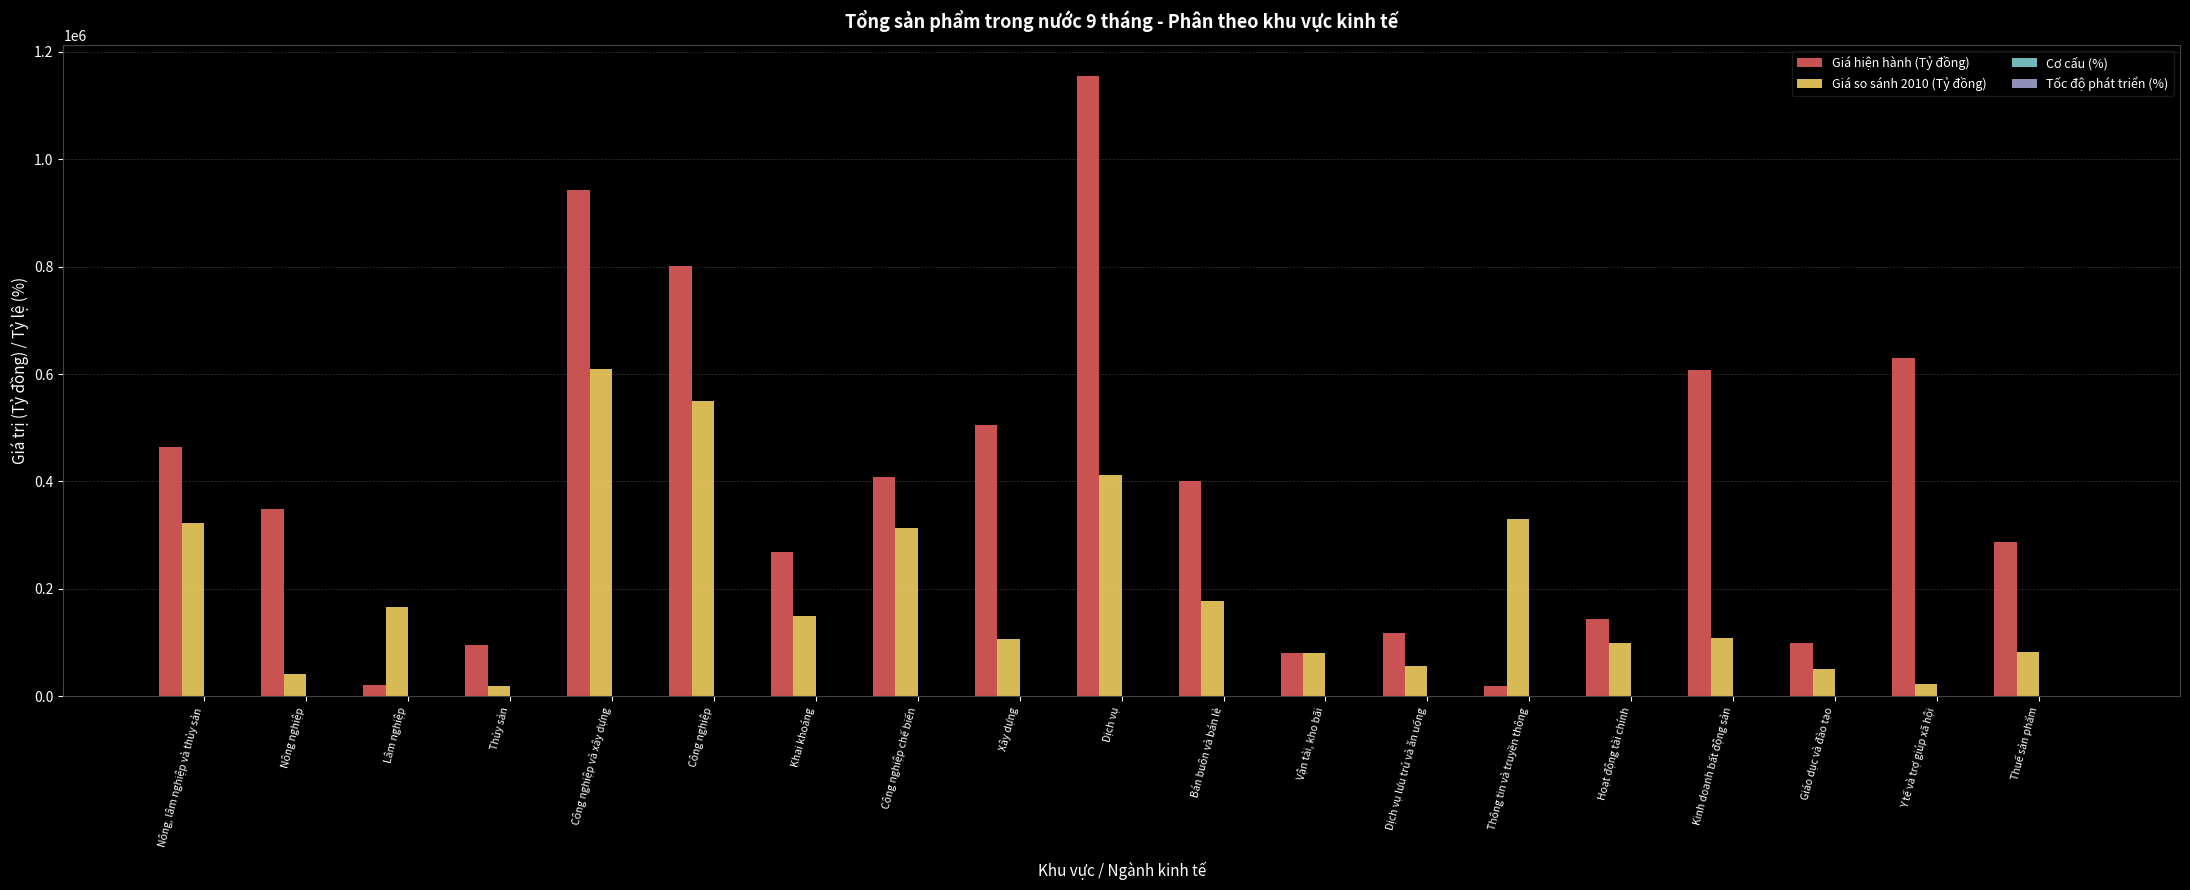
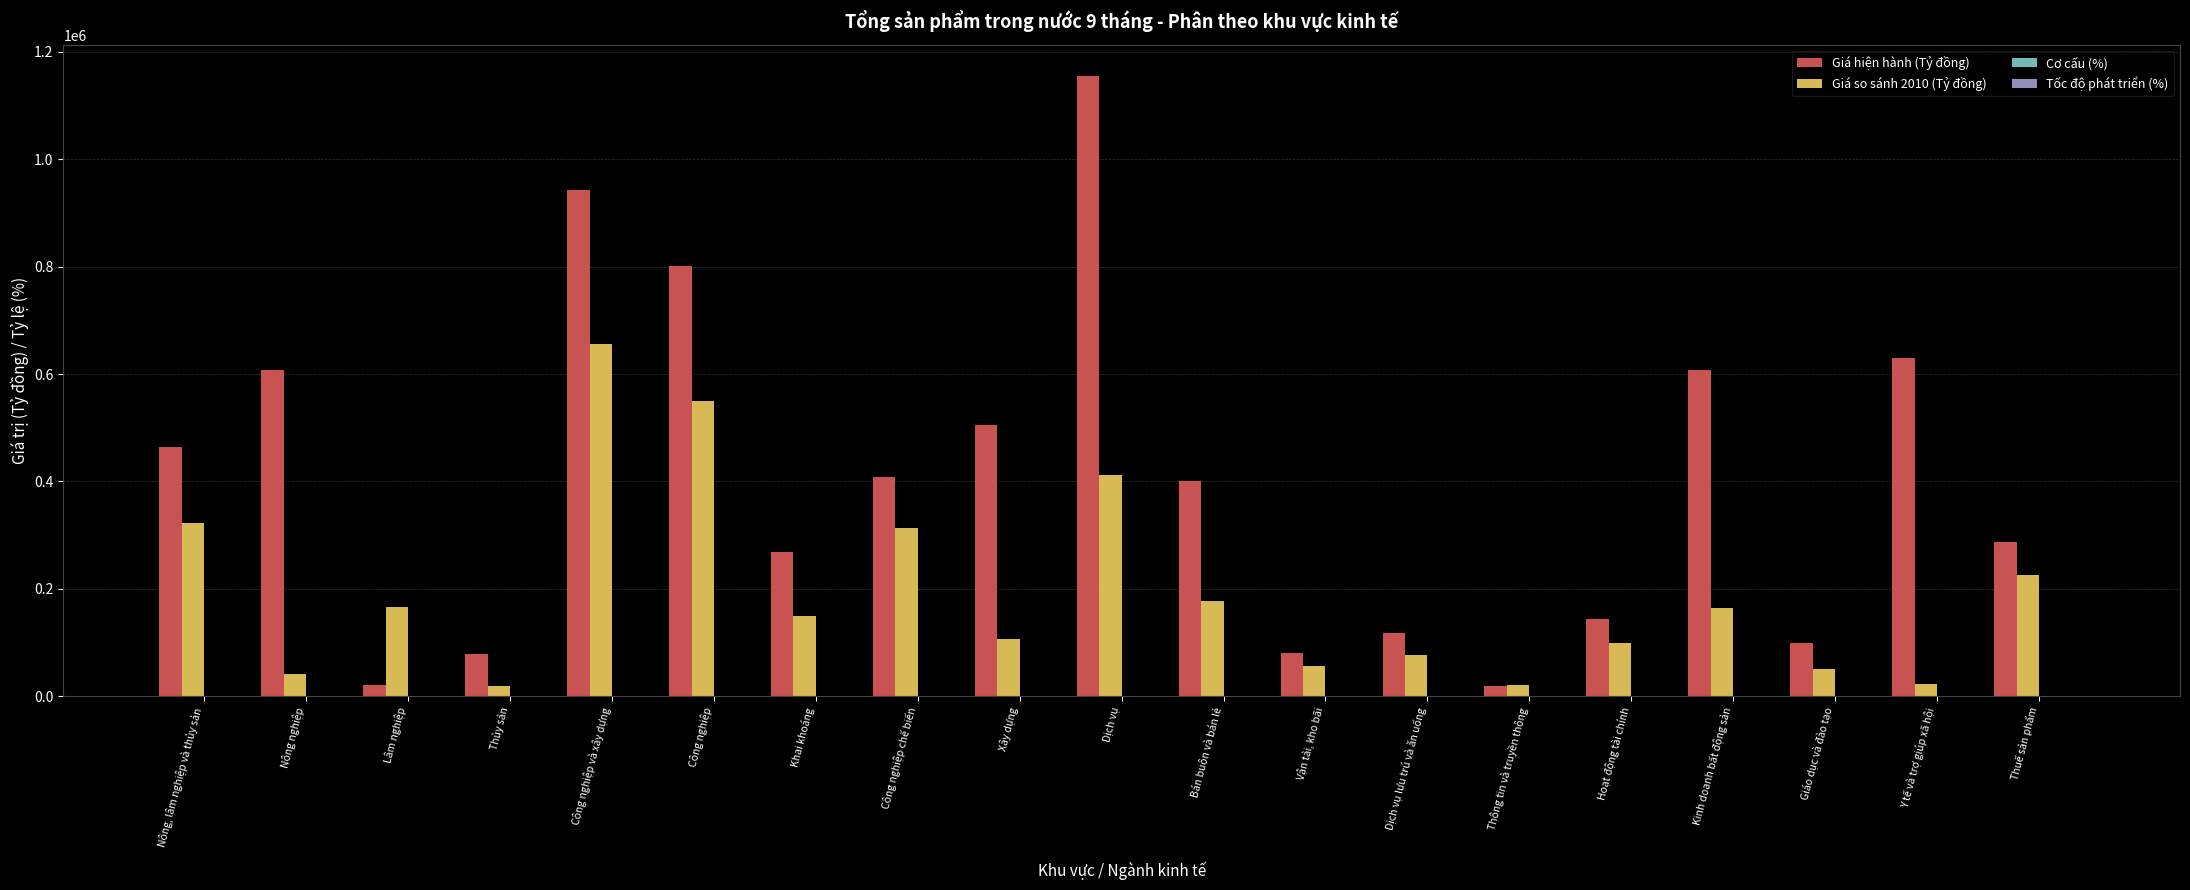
  {
    "Giá hiện hành (Tỷ đồng)": {
      "Nông, lâm nghiệp và thủy sản": 460000,
-     "Nông nghiệp": 350000,
+     "Nông nghiệp": 610000,
      "Lâm nghiệp": 20000,
-     "Thủy sản": 100000,
+     "Thủy sản": 80000,
      "Công nghiệp và xây dựng": 940000,
      "Công nghiệp": 800000,
      "Khai khoáng": 270000,
      "Công nghiệp chế biến": 410000,
      "Xây dựng": 510000,
      "Dịch vụ": 1160000,
      "Bán buôn và bán lẻ": 400000,
      "Vận tải, kho bãi": 80000,
      "Dịch vụ lưu trú và ăn uống": 120000,
      "Thông tin và truyền thông": 20000,
      "Hoạt động tài chính": 140000,
      "Kinh doanh bất động sản": 610000,
      "Giáo dục và đào tạo": 100000,
      "Y tế và trợ giúp xã hội": 630000,
      "Thuế sản phẩm": 290000
    },
    "Giá so sánh 2010 (Tỷ đồng)": {
      "Nông, lâm nghiệp và thủy sản": 320000,
      "Nông nghiệp": 40000,
      "Lâm nghiệp": 170000,
      "Thủy sản": 20000,
-     "Công nghiệp và xây dựng": 610000,
+     "Công nghiệp và xây dựng": 660000,
      "Công nghiệp": 550000,
      "Khai khoáng": 150000,
      "Công nghiệp chế biến": 310000,
      "Xây dựng": 110000,
      "Dịch vụ": 410000,
      "Bán buôn và bán lẻ": 180000,
-     "Vận tải, kho bãi": 80000,
-     "Dịch vụ lưu trú và ăn uống": 60000,
-     "Thông tin và truyền thông": 330000,
+     "Vận tải, kho bãi": 60000,
+     "Dịch vụ lưu trú và ăn uống": 80000,
+     "Thông tin và truyền thông": 20000,
      "Hoạt động tài chính": 100000,
-     "Kinh doanh bất động sản": 110000,
+     "Kinh doanh bất động sản": 170000,
      "Giáo dục và đào tạo": 50000,
      "Y tế và trợ giúp xã hội": 20000,
-     "Thuế sản phẩm": 80000
+     "Thuế sản phẩm": 230000
    }
  }
